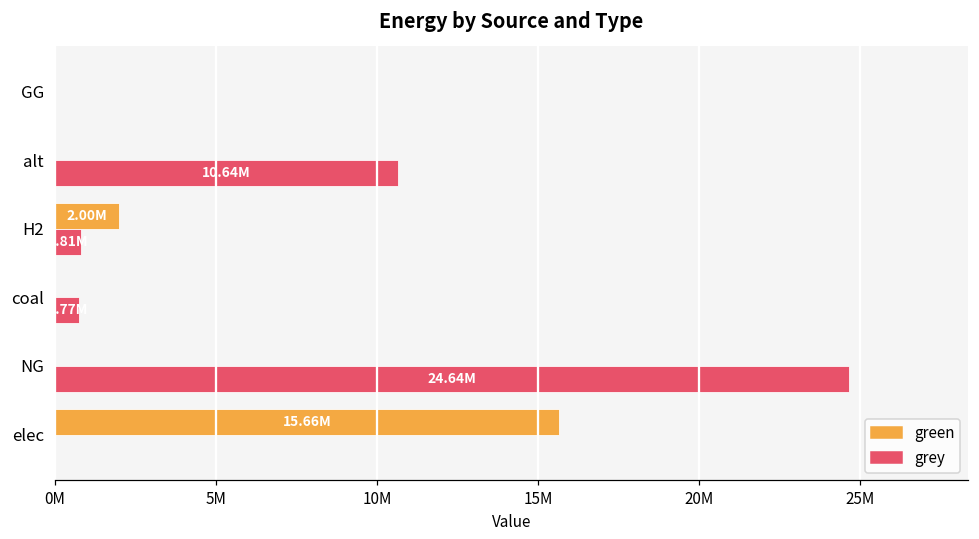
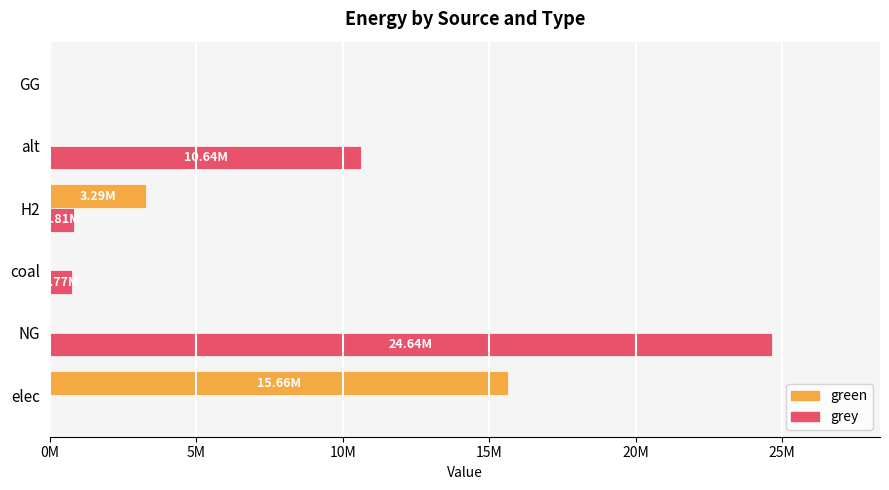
  {
    "green": {
-     "H2": "2.00M",
+     "H2": "3.29M",
      "elec": "15.66M"
    },
    "grey": {
      "alt": "10.64M",
      "H2": "0.81M",
      "coal": "0.77M",
      "NG": "24.64M"
    }
  }
